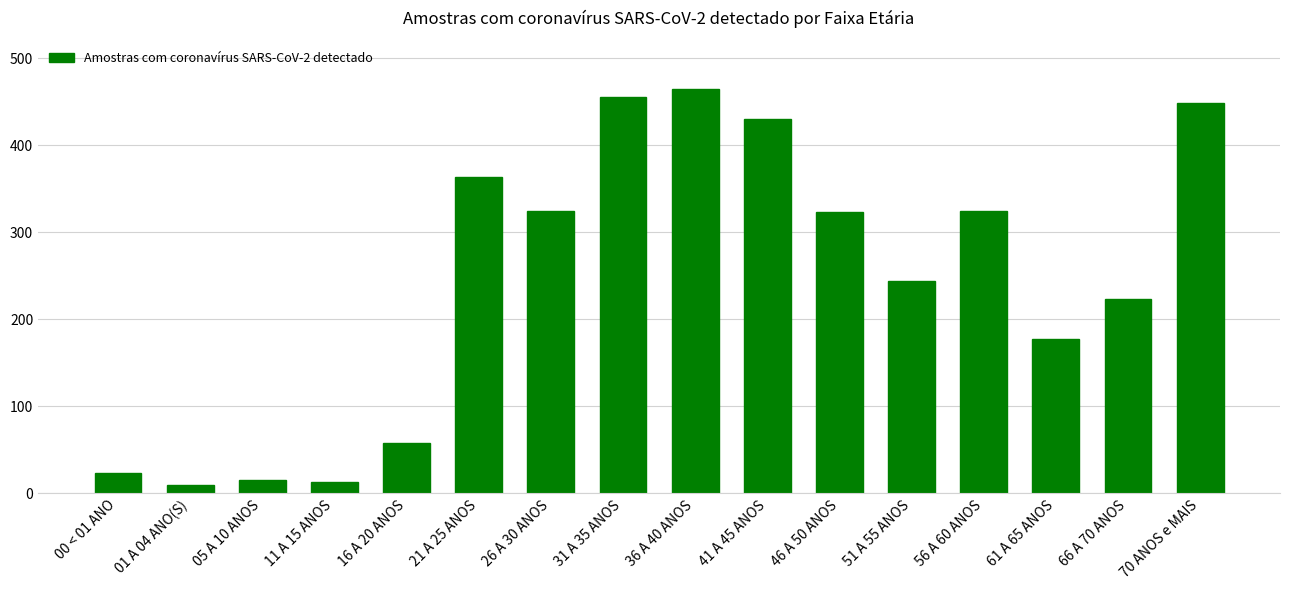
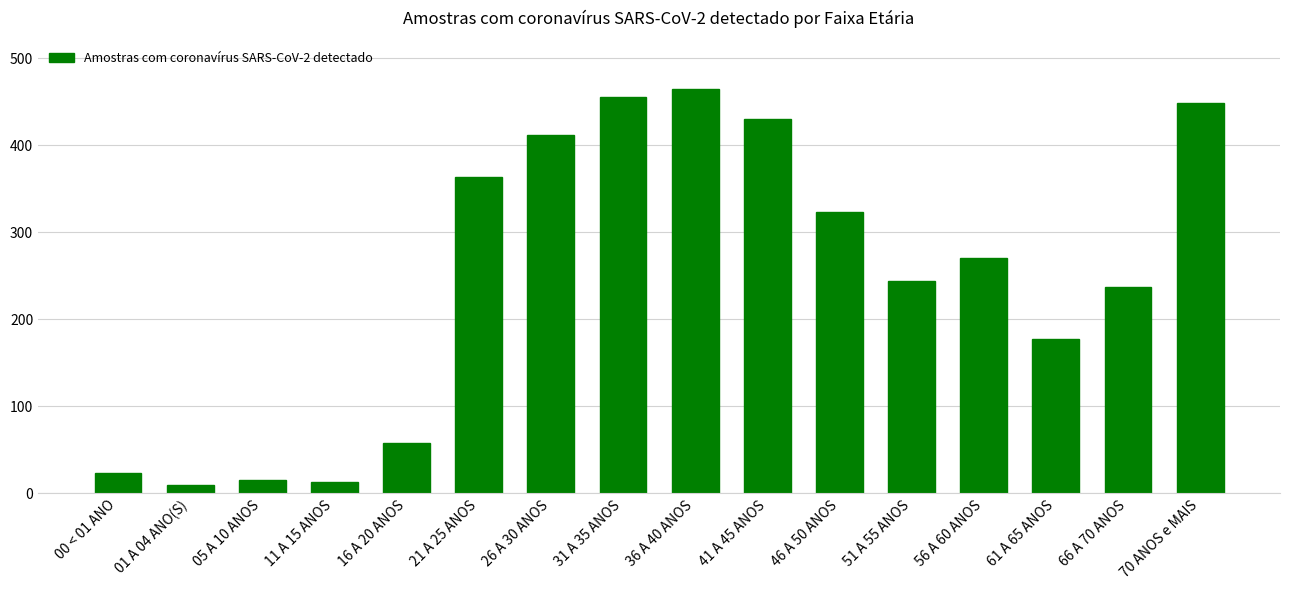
  {
    "00 < 01 ANO": 20,
    "01 A 04 ANO(S)": 10,
    "05 A 10 ANOS": 20,
    "11 A 15 ANOS": 10,
    "16 A 20 ANOS": 60,
    "21 A 25 ANOS": 360,
-   "26 A 30 ANOS": 320,
+   "26 A 30 ANOS": 410,
    "31 A 35 ANOS": 460,
    "36 A 40 ANOS": 460,
    "41 A 45 ANOS": 430,
    "46 A 50 ANOS": 320,
    "51 A 55 ANOS": 240,
-   "56 A 60 ANOS": 320,
+   "56 A 60 ANOS": 270,
    "61 A 65 ANOS": 180,
-   "66 A 70 ANOS": 220,
+   "66 A 70 ANOS": 240,
    "70 ANOS e MAIS": 450
  }
